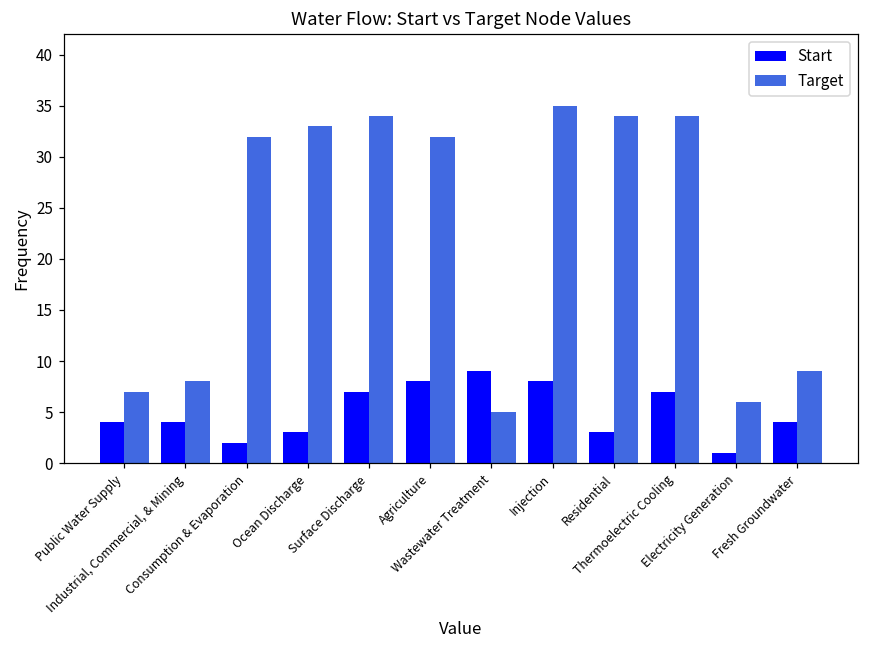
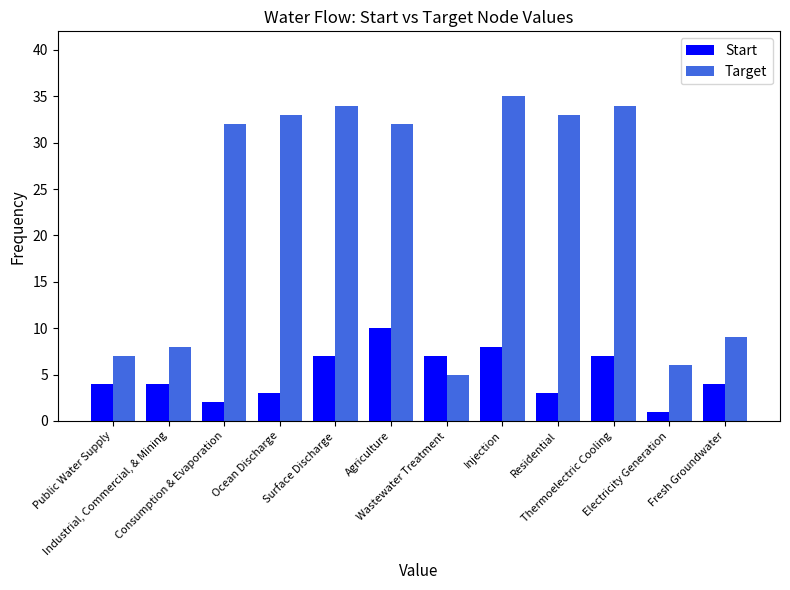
  {
    "Start": {
      "Public Water Supply": 4,
      "Industrial, Commercial, & Mining": 4,
      "Consumption & Evaporation": 2,
      "Ocean Discharge": 3,
      "Surface Discharge": 7,
-     "Agriculture": 8,
-     "Wastewater Treatment": 9,
+     "Agriculture": 10,
+     "Wastewater Treatment": 7,
      "Injection": 8,
      "Residential": 3,
      "Thermoelectric Cooling": 7,
      "Electricity Generation": 1,
      "Fresh Groundwater": 4
    },
    "Target": {
      "Public Water Supply": 7,
      "Industrial, Commercial, & Mining": 8,
      "Consumption & Evaporation": 32,
      "Ocean Discharge": 33,
      "Surface Discharge": 34,
      "Agriculture": 32,
      "Wastewater Treatment": 5,
      "Injection": 35,
-     "Residential": 34,
+     "Residential": 33,
      "Thermoelectric Cooling": 34,
      "Electricity Generation": 6,
      "Fresh Groundwater": 9
    }
  }
